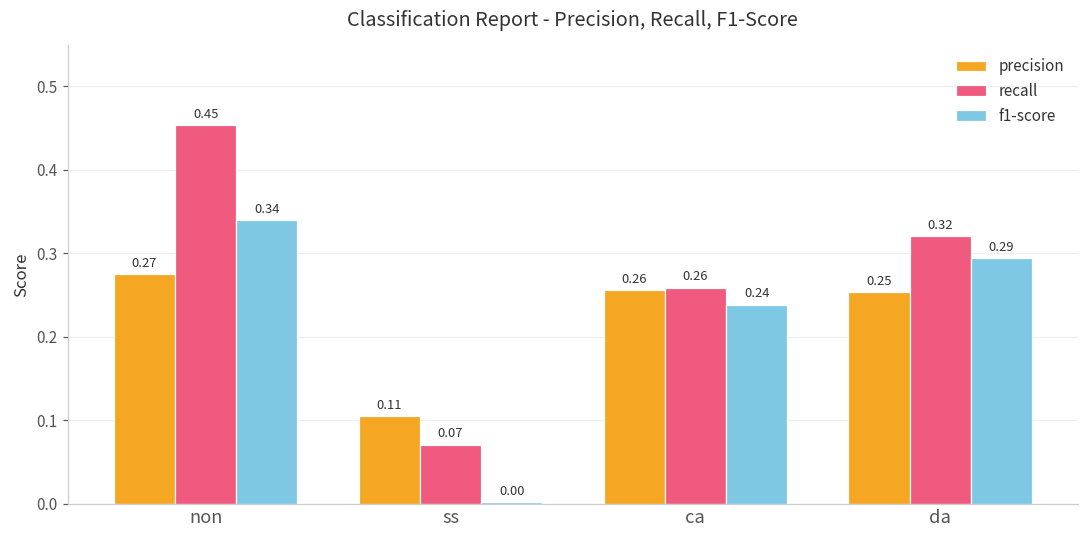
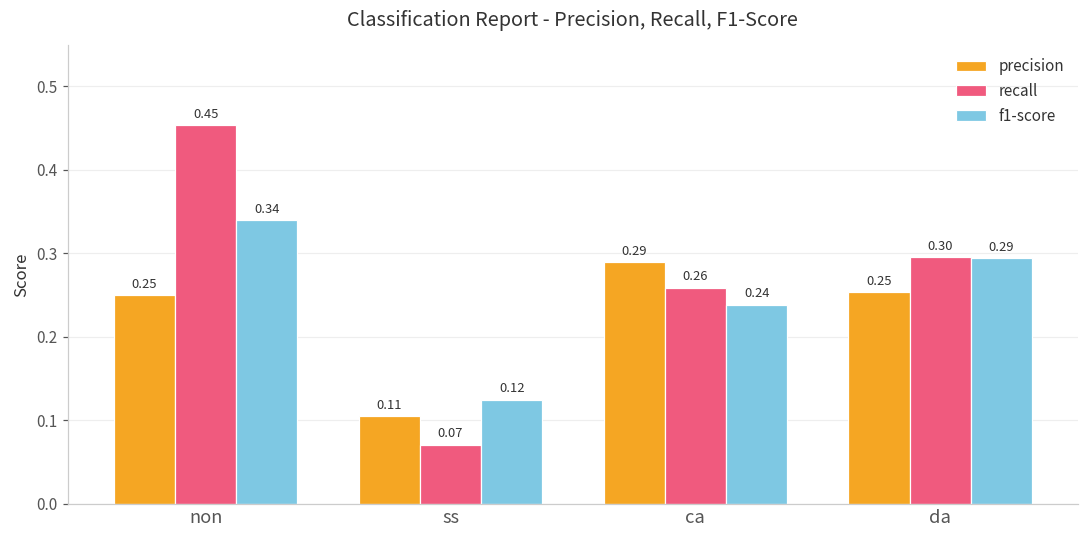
  {
    "precision": {
-     "non": 0.27,
+     "non": 0.25,
      "ss": 0.11,
-     "ca": 0.26,
+     "ca": 0.29,
      "da": 0.25
    },
    "recall": {
      "non": 0.45,
      "ss": 0.07,
      "ca": 0.26,
-     "da": 0.32
+     "da": 0.30
    },
    "f1-score": {
      "non": 0.34,
-     "ss": 0.00,
+     "ss": 0.12,
      "ca": 0.24,
      "da": 0.29
    }
  }
